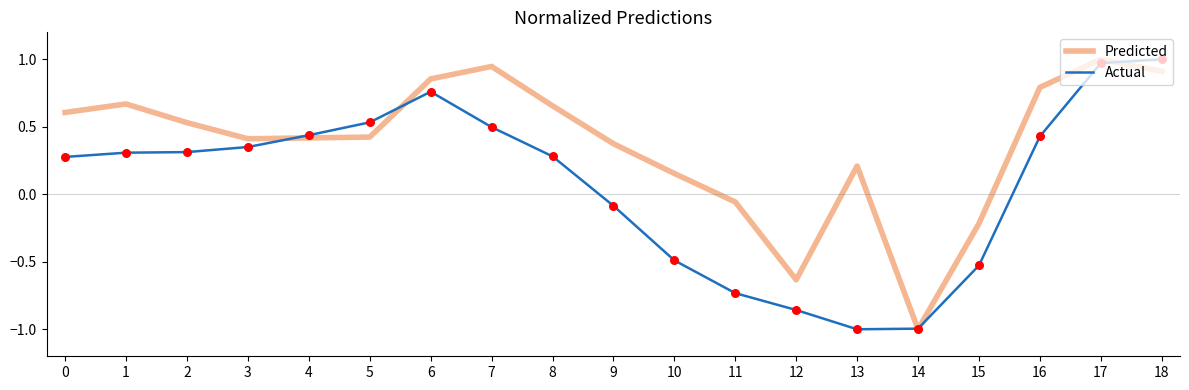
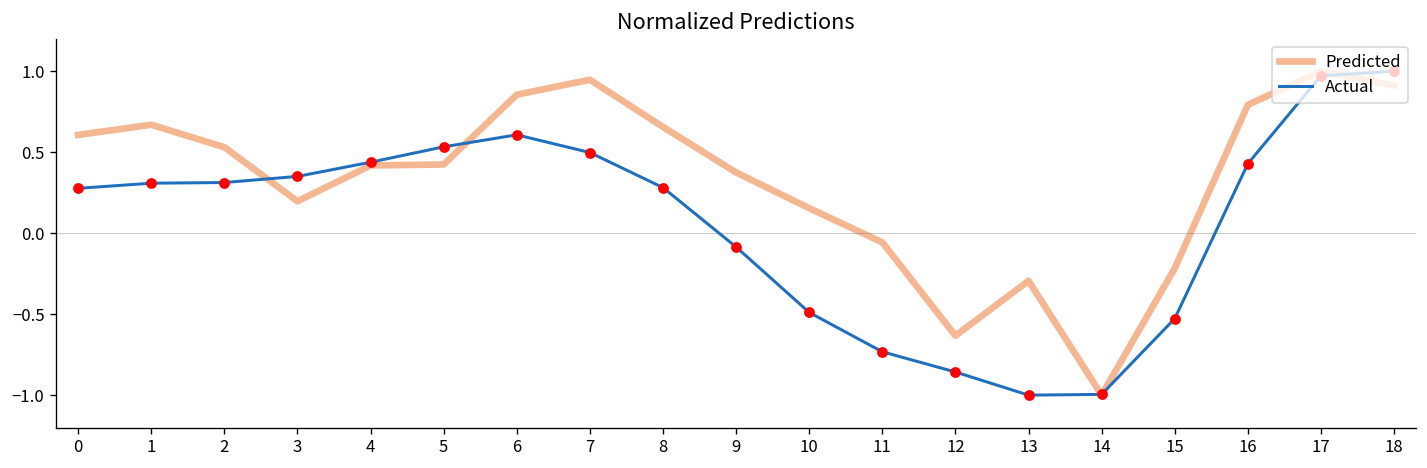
  {
    "Predicted": {
      "0": 0.61,
      "1": 0.67,
      "2": 0.53,
-     "3": 0.41,
+     "3": 0.20,
      "4": 0.42,
      "5": 0.42,
      "6": 0.85,
      "7": 0.95,
      "8": 0.66,
      "9": 0.37,
      "10": 0.15,
      "11": -0.06,
      "12": -0.63,
-     "13": 0.21,
+     "13": -0.29,
      "15": -0.22,
      "16": 0.79
    },
    "Actual": {
      "0": 0.28,
      "1": 0.31,
      "2": 0.31,
      "3": 0.35,
      "4": 0.44,
      "5": 0.53,
-     "6": 0.76,
+     "6": 0.61,
      "7": 0.50,
      "8": 0.28,
      "9": -0.09,
      "10": -0.49,
      "11": -0.73,
      "12": -0.86,
      "13": -1.00,
      "15": -0.53,
      "16": 0.43
    }
  }
